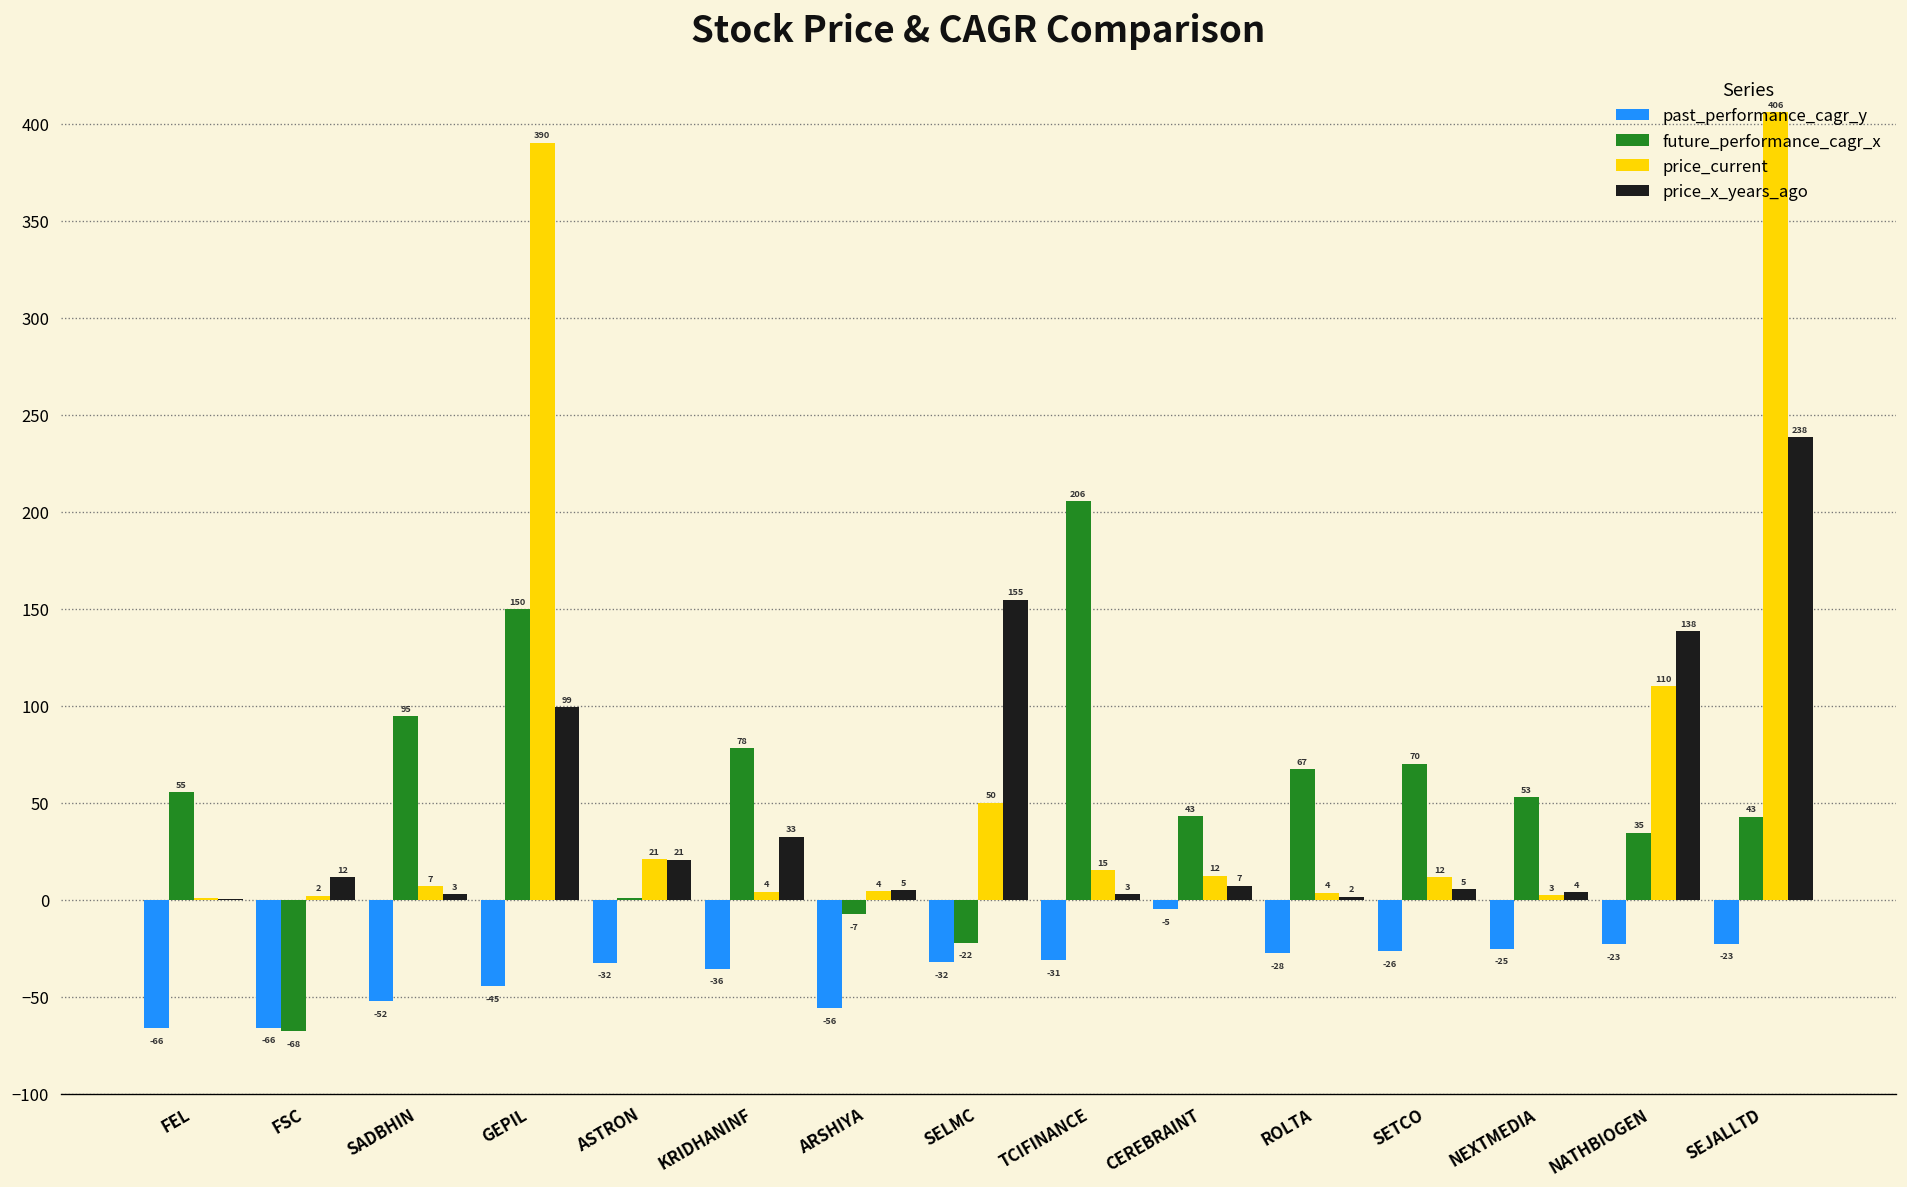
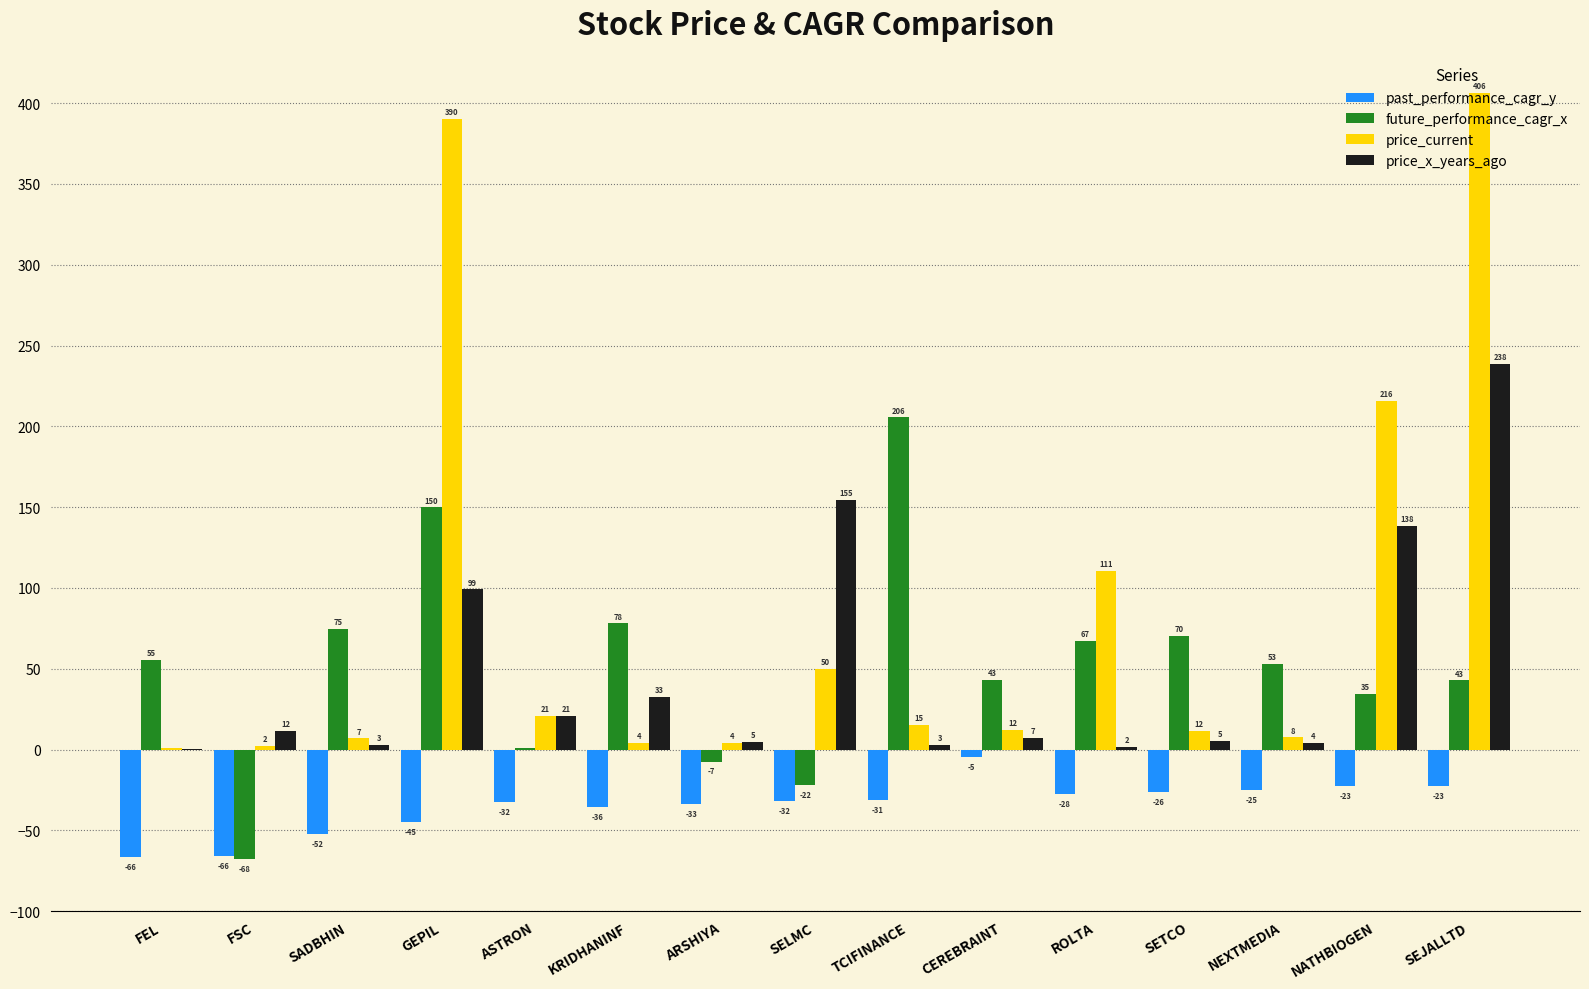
  {
    "past_performance_cagr_y": {
      "FEL": -66,
      "FSC": -66,
      "SADBHIN": -52,
      "GEPIL": -45,
      "ASTRON": -32,
      "KRIDHANINF": -36,
-     "ARSHIYA": -56,
+     "ARSHIYA": -33,
      "SELMC": -32,
      "TCIFINANCE": -31,
      "CEREBRAINT": -5,
      "ROLTA": -28,
      "SETCO": -26,
      "NEXTMEDIA": -25,
      "NATHBIOGEN": -23,
      "SEJALLTD": -23
    },
    "future_performance_cagr_x": {
      "FEL": 55,
      "FSC": -68,
-     "SADBHIN": 95,
+     "SADBHIN": 75,
      "GEPIL": 150,
      "KRIDHANINF": 78,
      "ARSHIYA": -7,
      "SELMC": -22,
      "TCIFINANCE": 206,
      "CEREBRAINT": 43,
      "ROLTA": 67,
      "SETCO": 70,
      "NEXTMEDIA": 53,
      "NATHBIOGEN": 35,
      "SEJALLTD": 43
    },
    "price_current": {
      "FSC": 2,
      "SADBHIN": 7,
      "GEPIL": 390,
      "ASTRON": 21,
      "KRIDHANINF": 4,
      "ARSHIYA": 4,
      "SELMC": 50,
      "TCIFINANCE": 15,
      "CEREBRAINT": 12,
-     "ROLTA": 4,
+     "ROLTA": 111,
      "SETCO": 12,
-     "NEXTMEDIA": 3,
-     "NATHBIOGEN": 110,
+     "NEXTMEDIA": 8,
+     "NATHBIOGEN": 216,
      "SEJALLTD": 406
    },
    "price_x_years_ago": {
      "FSC": 12,
      "SADBHIN": 3,
      "GEPIL": 99,
      "ASTRON": 21,
      "KRIDHANINF": 33,
      "ARSHIYA": 5,
      "SELMC": 155,
      "TCIFINANCE": 3,
      "CEREBRAINT": 7,
      "ROLTA": 2,
      "SETCO": 5,
      "NEXTMEDIA": 4,
      "NATHBIOGEN": 138,
      "SEJALLTD": 238
    }
  }
